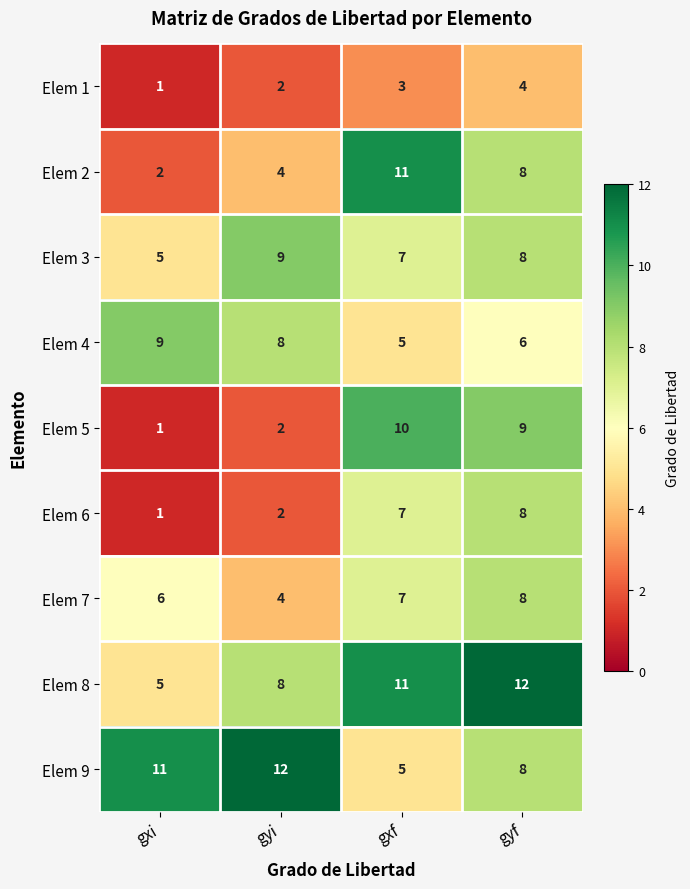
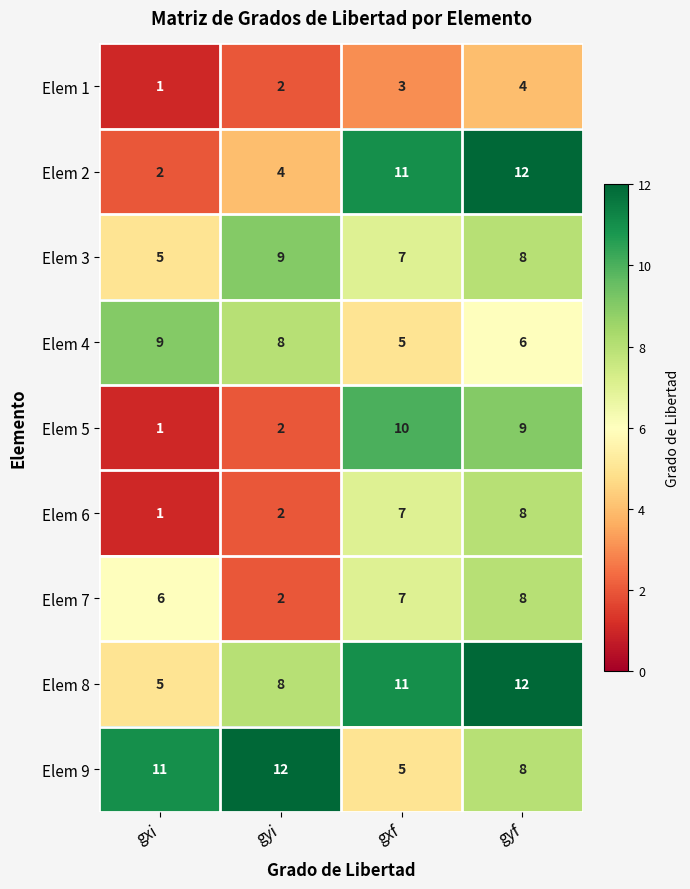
  {
    "Elem 1": {
      "gxi": 1,
      "gyi": 2,
      "gxf": 3,
      "gyf": 4
    },
    "Elem 2": {
      "gxi": 2,
      "gyi": 4,
      "gxf": 11,
-     "gyf": 8
+     "gyf": 12
    },
    "Elem 3": {
      "gxi": 5,
      "gyi": 9,
      "gxf": 7,
      "gyf": 8
    },
    "Elem 4": {
      "gxi": 9,
      "gyi": 8,
      "gxf": 5,
      "gyf": 6
    },
    "Elem 5": {
      "gxi": 1,
      "gyi": 2,
      "gxf": 10,
      "gyf": 9
    },
    "Elem 6": {
      "gxi": 1,
      "gyi": 2,
      "gxf": 7,
      "gyf": 8
    },
    "Elem 7": {
      "gxi": 6,
-     "gyi": 4,
+     "gyi": 2,
      "gxf": 7,
      "gyf": 8
    },
    "Elem 8": {
      "gxi": 5,
      "gyi": 8,
      "gxf": 11,
      "gyf": 12
    },
    "Elem 9": {
      "gxi": 11,
      "gyi": 12,
      "gxf": 5,
      "gyf": 8
    }
  }
